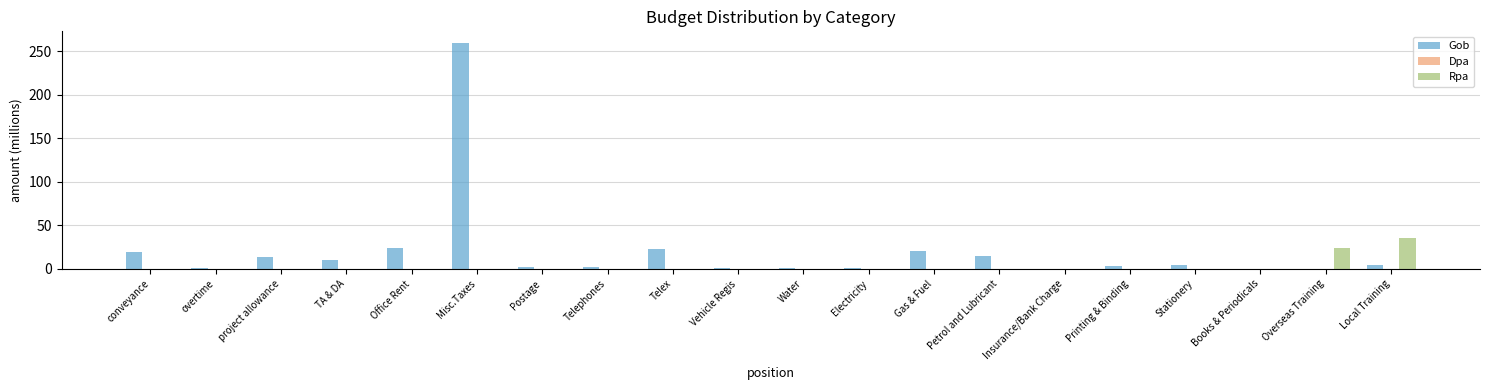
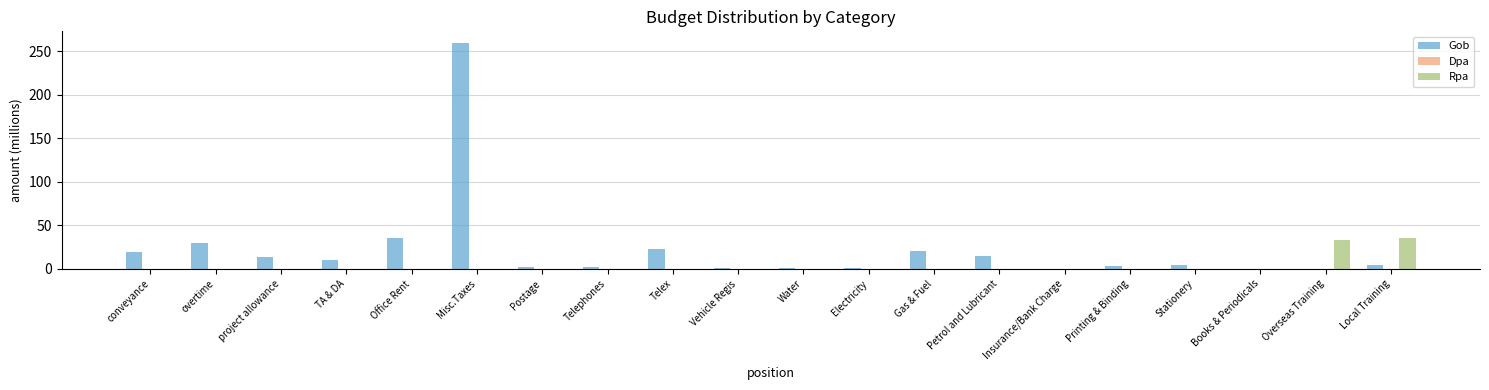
  {
    "Gob": {
      "conveyance": 20,
-     "overtime": 0,
+     "overtime": 30,
      "project allowance": 10,
      "TA & DA": 10,
-     "Office Rent": 20,
+     "Office Rent": 40,
      "Misc.Taxes": 260,
      "Telex": 20,
      "Gas & Fuel": 20,
      "Petrol and Lubricant": 20,
      "Printing & Binding": 0,
      "Stationery": 0,
      "Overseas Training": 0,
      "Local Training": 0
    },
    "Dpa": {
      "conveyance": 0,
      "overtime": 0,
      "project allowance": 0,
      "TA & DA": 0,
      "Office Rent": 0,
      "Misc.Taxes": 0,
      "Postage": 0,
      "Telephones": 0,
      "Telex": 0,
      "Vehicle Regis": 0,
      "Water": 0,
      "Electricity": 0,
      "Gas & Fuel": 0,
      "Petrol and Lubricant": 0,
      "Insurance/Bank Charge": 0,
      "Printing & Binding": 0,
      "Stationery": 0,
      "Books & Periodicals": 0,
      "Overseas Training": 0,
      "Local Training": 0
    },
    "Rpa": {
      "conveyance": 0,
      "overtime": 0,
      "project allowance": 0,
      "TA & DA": 0,
      "Office Rent": 0,
      "Misc.Taxes": 0,
      "Postage": 0,
      "Telephones": 0,
      "Telex": 0,
      "Vehicle Regis": 0,
      "Water": 0,
      "Electricity": 0,
      "Gas & Fuel": 0,
      "Petrol and Lubricant": 0,
      "Insurance/Bank Charge": 0,
      "Printing & Binding": 0,
      "Stationery": 0,
      "Books & Periodicals": 0,
-     "Overseas Training": 20,
+     "Overseas Training": 30,
      "Local Training": 40
    }
  }
